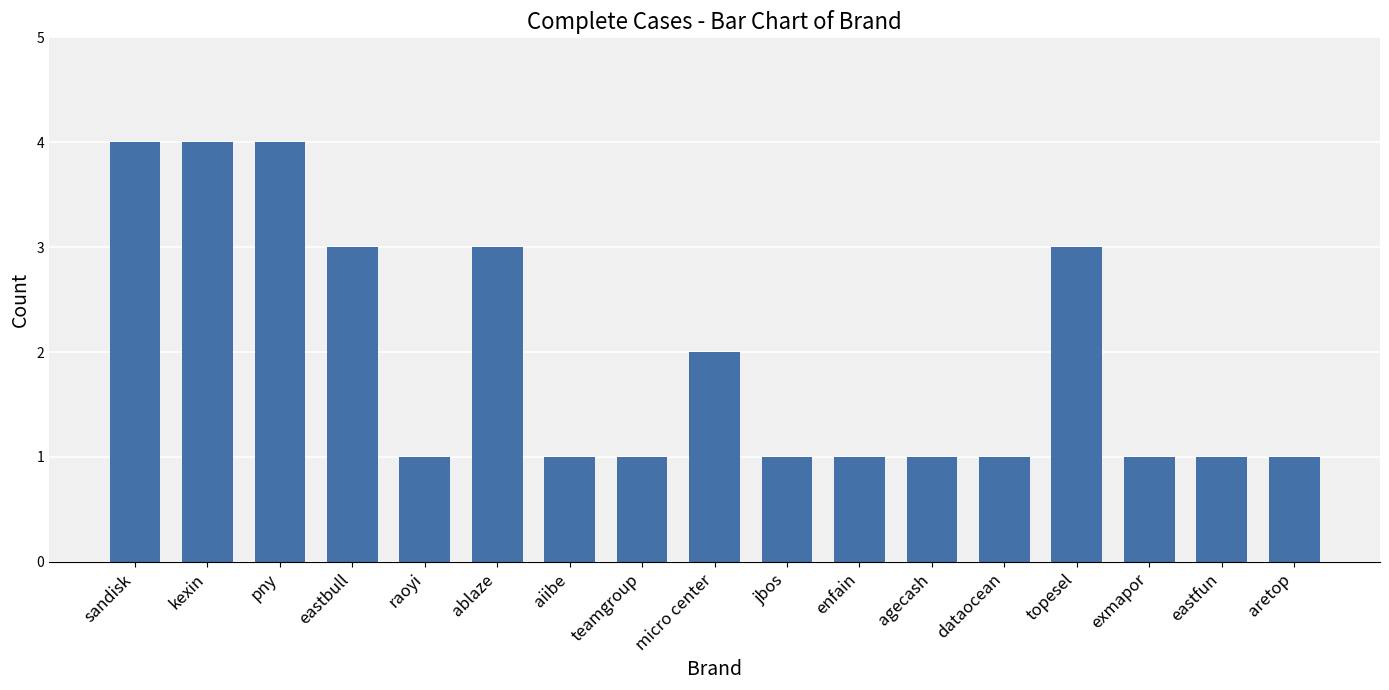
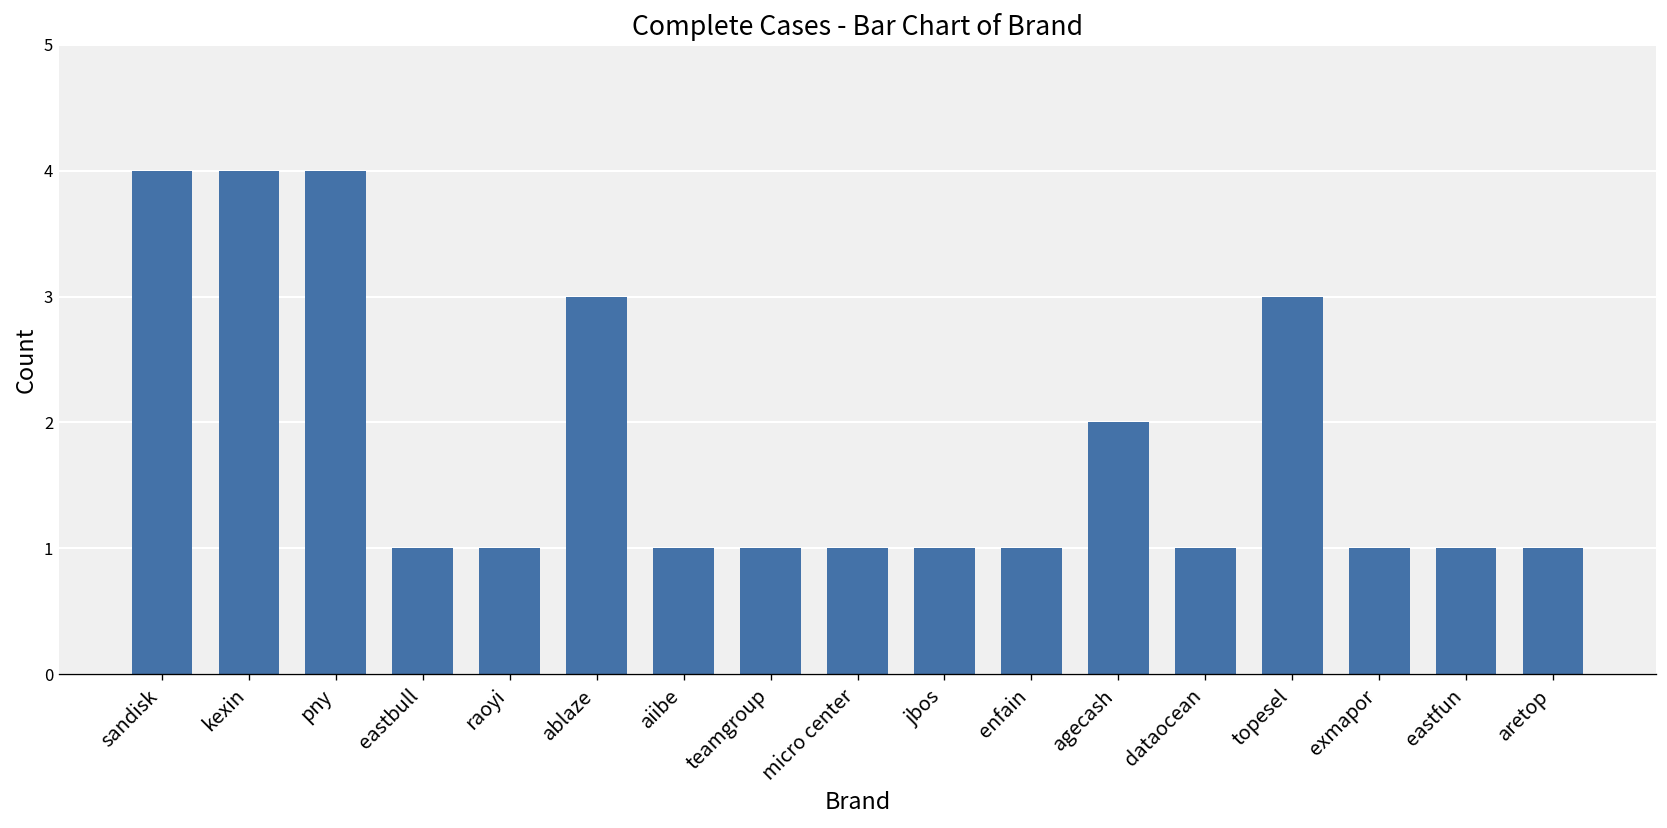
  {
    "sandisk": 4,
    "kexin": 4,
    "pny": 4,
-   "eastbull": 3,
+   "eastbull": 1,
    "raoyi": 1,
    "ablaze": 3,
    "aiibe": 1,
    "teamgroup": 1,
-   "micro center": 2,
+   "micro center": 1,
    "jbos": 1,
    "enfain": 1,
-   "agecash": 1,
+   "agecash": 2,
    "dataocean": 1,
    "topesel": 3,
    "exmapor": 1,
    "eastfun": 1,
    "aretop": 1
  }
